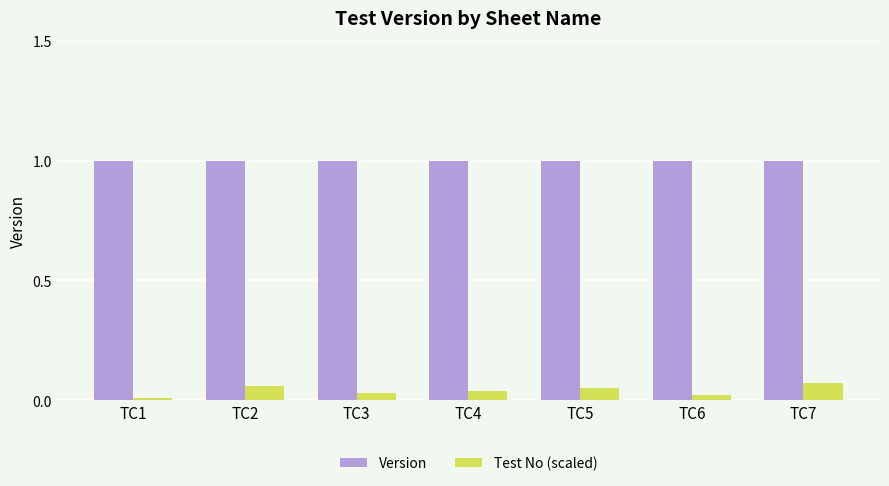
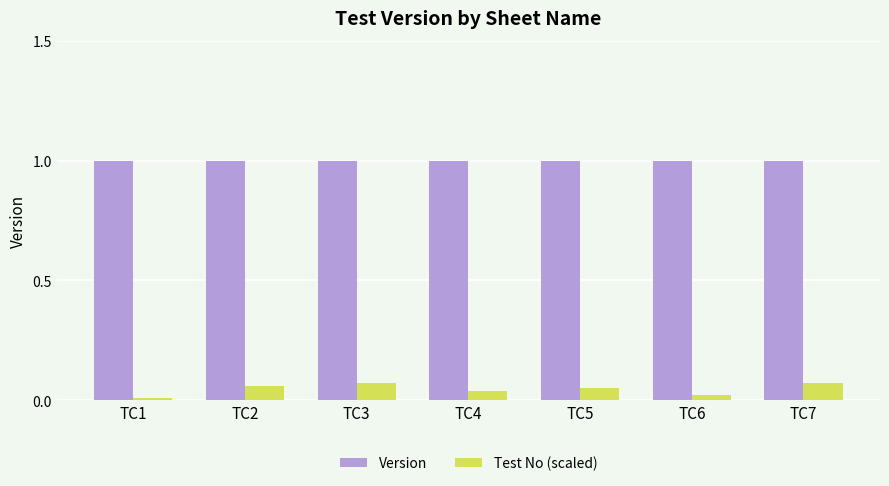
  {
    "Version": {
      "TC1": 1.00,
      "TC2": 1.00,
      "TC3": 1.00,
      "TC4": 1.00,
      "TC5": 1.00,
      "TC6": 1.00,
      "TC7": 1.00
    },
    "Test No (scaled)": {
      "TC2": 0.06,
-     "TC3": 0.03,
+     "TC3": 0.07,
      "TC4": 0.04,
      "TC5": 0.05,
      "TC6": 0.02,
      "TC7": 0.07
    }
  }
